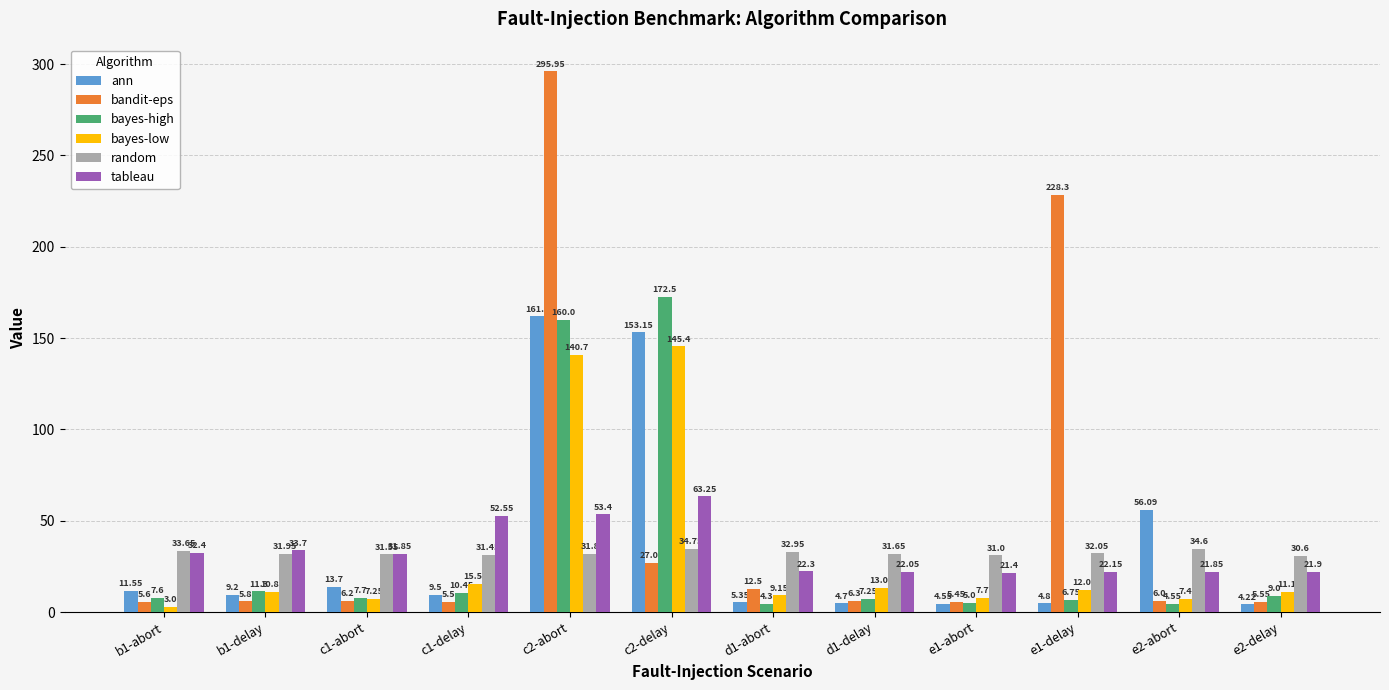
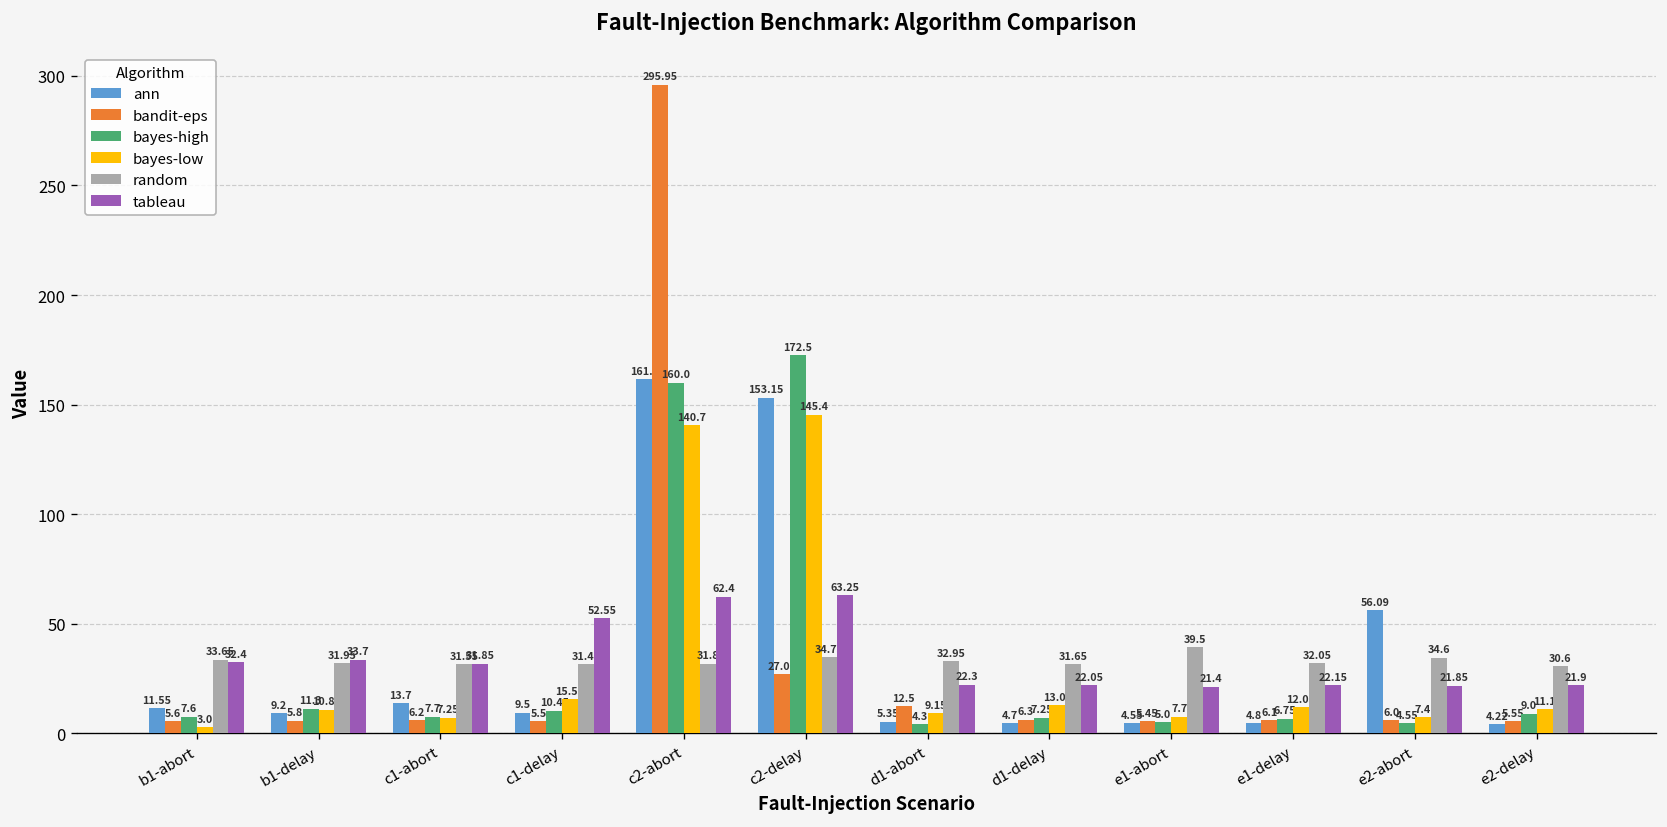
  {
    "ann": {
      "b1-abort": 11.55,
      "b1-delay": 9.2,
      "c1-abort": 13.7,
      "c1-delay": 9.5,
      "c2-abort": 161.8,
      "c2-delay": 153.15,
      "d1-abort": 5.35,
      "d1-delay": 4.7,
      "e1-delay": 4.8,
      "e2-abort": 56.09
    },
    "bandit-eps": {
      "b1-abort": 5.6,
      "b1-delay": 5.8,
      "c1-abort": 6.2,
      "c1-delay": 5.5,
      "c2-abort": 295.95,
      "c2-delay": 27.05,
      "d1-abort": 12.5,
-     "e1-delay": 228.3
+     "e1-delay": 6.1
    },
    "bayes-high": {
      "b1-abort": 7.6,
      "c1-delay": 10.45,
      "c2-abort": 160.0,
      "c2-delay": 172.5,
      "d1-abort": 4.3,
      "d1-delay": 7.25,
      "e1-delay": 6.75,
      "e2-abort": 4.55,
      "e2-delay": 9.0
    },
    "bayes-low": {
      "b1-abort": 3.0,
      "c1-delay": 15.55,
      "c2-abort": 140.7,
      "c2-delay": 145.4,
      "d1-abort": 9.15,
      "d1-delay": 13.05,
      "e1-abort": 7.7,
      "e1-delay": 12.05,
      "e2-abort": 7.4,
      "e2-delay": 11.1
    },
    "random": {
      "c1-delay": 31.45,
      "c2-abort": 31.8,
      "c2-delay": 34.75,
      "d1-abort": 32.95,
      "d1-delay": 31.65,
-     "e1-abort": 31.0,
+     "e1-abort": 39.5,
      "e1-delay": 32.05,
      "e2-abort": 34.6,
      "e2-delay": 30.6
    },
    "tableau": {
      "c1-delay": 52.55,
-     "c2-abort": 53.4,
+     "c2-abort": 62.4,
      "c2-delay": 63.25,
      "d1-abort": 22.3,
      "d1-delay": 22.05,
      "e1-abort": 21.4,
      "e1-delay": 22.15,
      "e2-abort": 21.85,
      "e2-delay": 21.9
    }
  }
